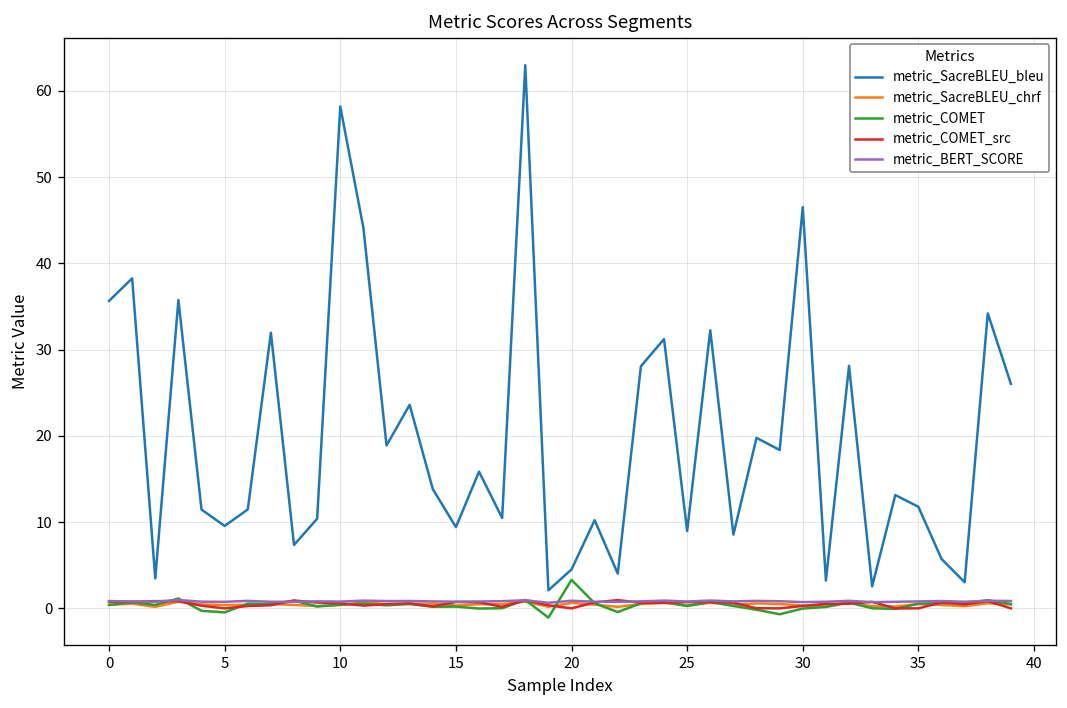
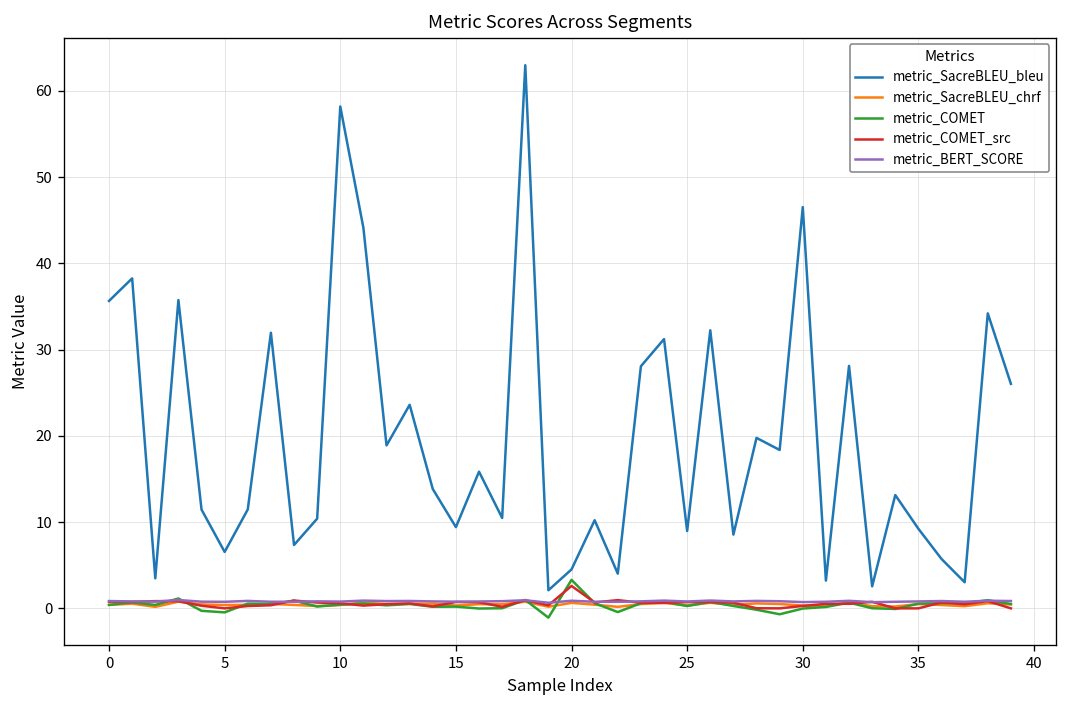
  {
    "metric_SacreBLEU_bleu": {
      "0": 36,
-     "5": 10,
+     "5": 7,
      "10": 58,
      "15": 9,
      "20": 5,
      "25": 9,
      "30": 47,
-     "35": 12
+     "35": 9
    },
    "metric_SacreBLEU_chrf": {
      "5": 0
    },
    "metric_COMET": {
      "5": 0,
      "20": 3
    },
    "metric_COMET_src": {
      "5": 0,
-     "20": 0,
+     "20": 3,
      "35": 0
    },
    "metric_BERT_SCORE": {
      "5": 1,
      "30": 1
    }
  }
